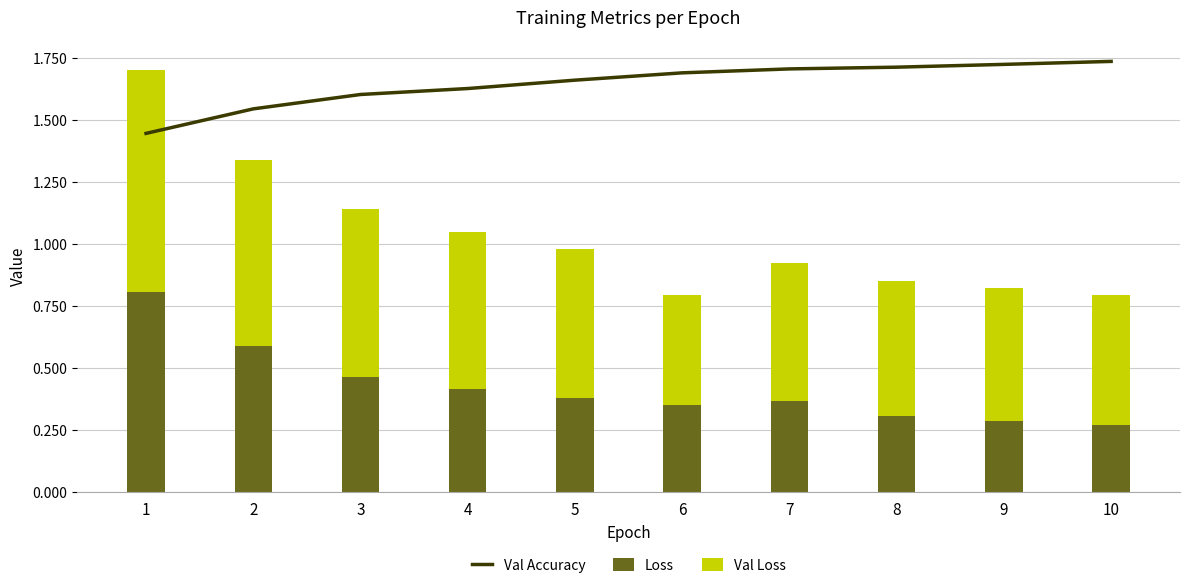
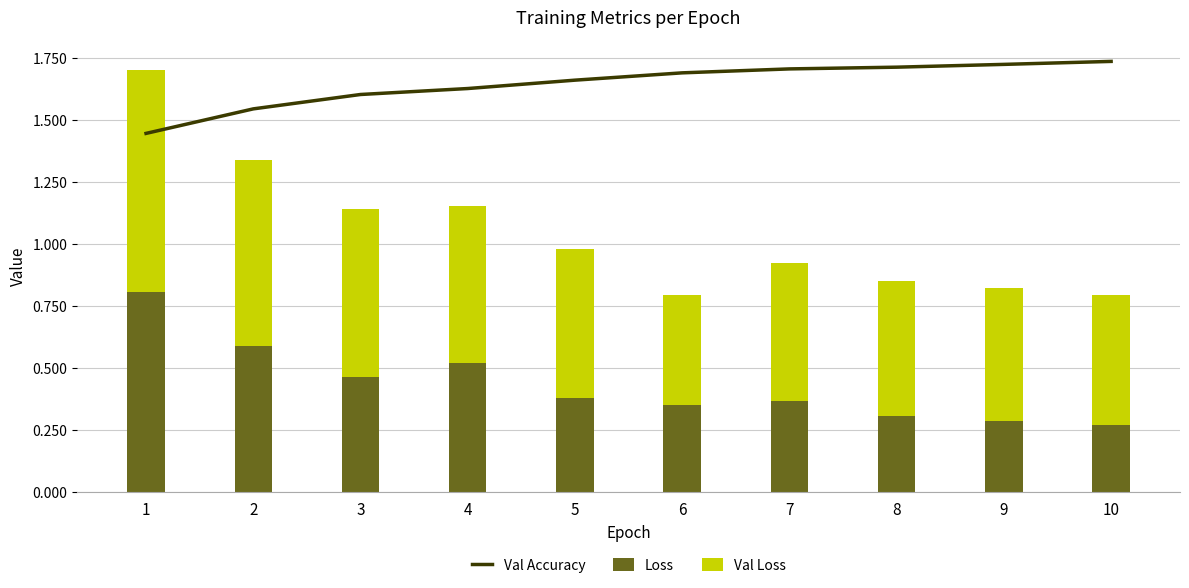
  {
    "Val Accuracy": {
      "1": 1.45,
      "2": 1.54,
      "3": 1.60,
      "4": 1.63,
      "5": 1.66,
      "6": 1.69,
      "7": 1.71,
      "8": 1.71,
      "9": 1.72,
      "10": 1.74
    },
    "Loss": {
      "1": 0.81,
      "2": 0.59,
      "3": 0.46,
-     "4": 0.41,
+     "4": 0.52,
      "5": 0.38,
      "6": 0.35,
      "7": 0.36,
      "8": 0.30,
      "9": 0.29,
      "10": 0.27
    },
    "Val Loss": {
      "1": 0.90,
      "2": 0.75,
      "3": 0.68,
      "4": 0.63,
      "5": 0.60,
      "6": 0.44,
      "7": 0.56,
      "8": 0.55,
      "9": 0.54,
      "10": 0.53
    }
  }
